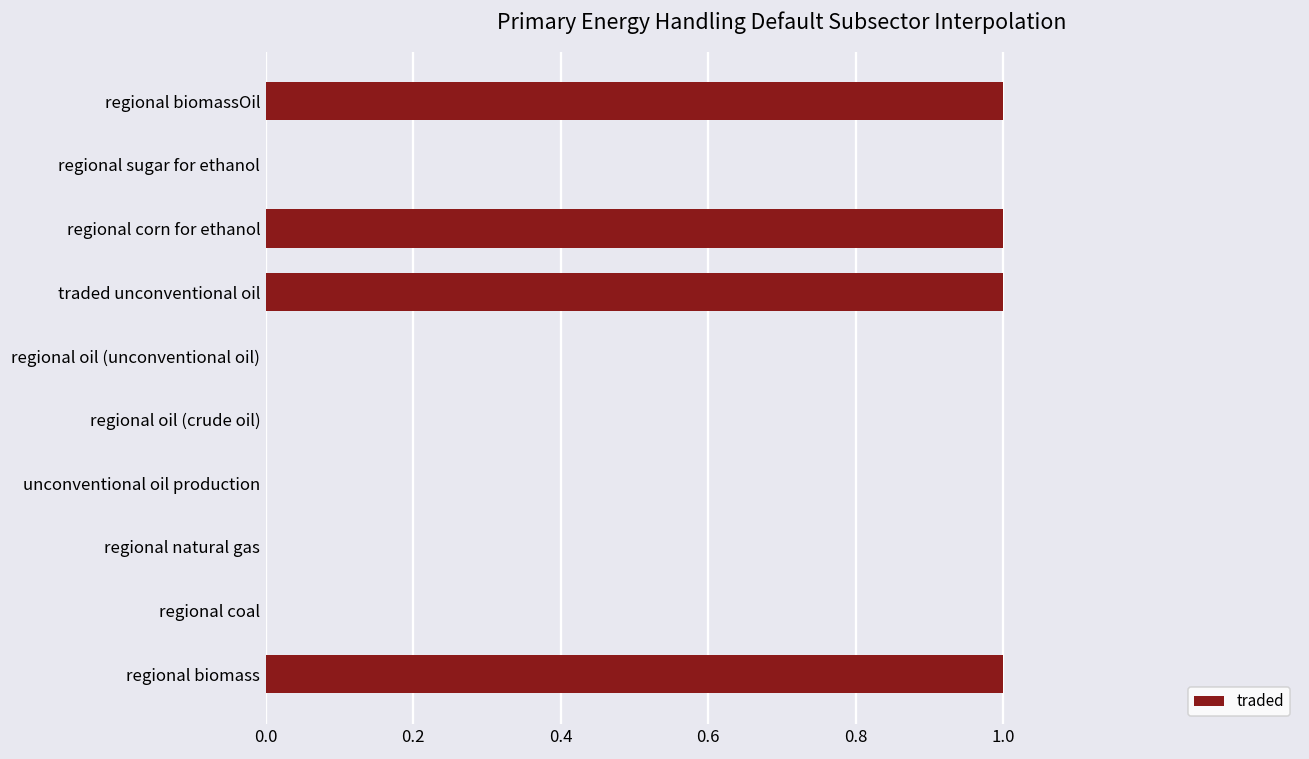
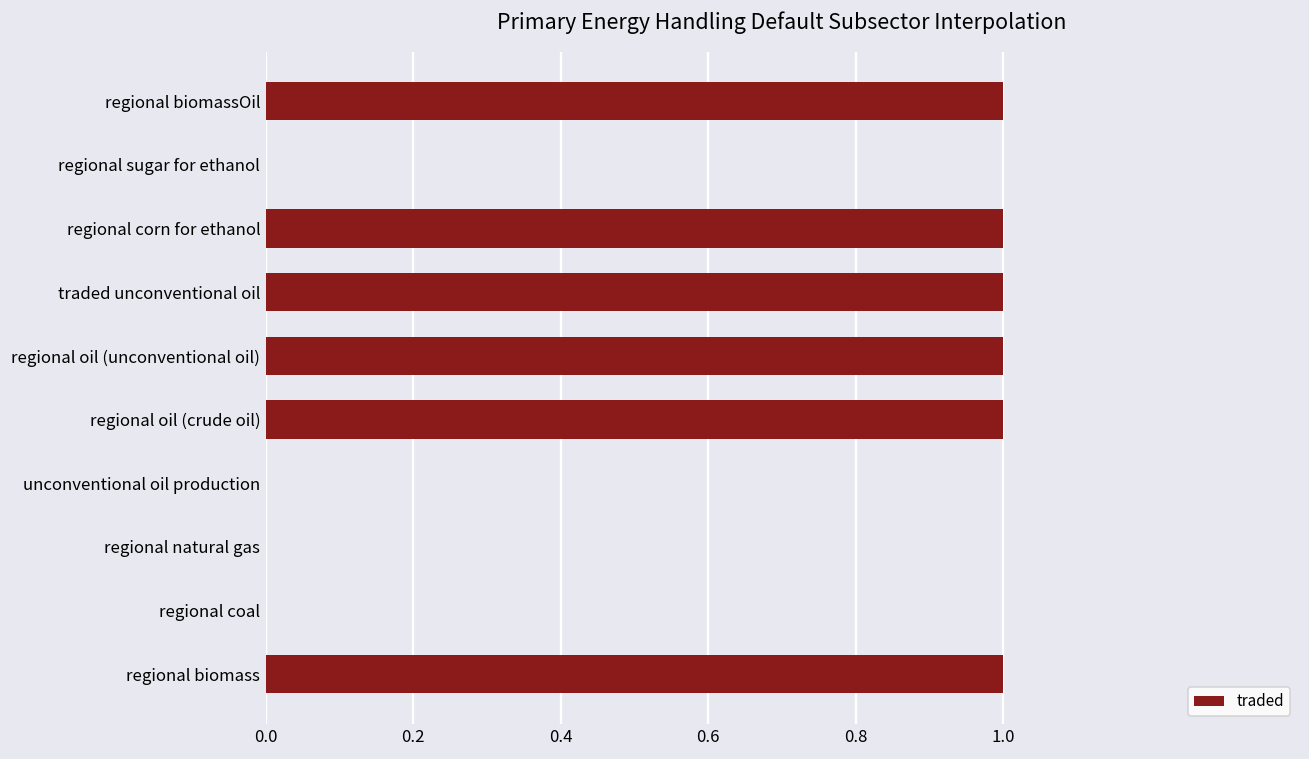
  {
    "regional biomassOil": 1,
    "regional sugar for ethanol": 0,
    "regional corn for ethanol": 1,
    "traded unconventional oil": 1,
-   "regional oil (unconventional oil)": 0,
-   "regional oil (crude oil)": 0,
+   "regional oil (unconventional oil)": 1,
+   "regional oil (crude oil)": 1,
    "unconventional oil production": 0,
    "regional natural gas": 0,
    "regional coal": 0,
    "regional biomass": 1
  }
